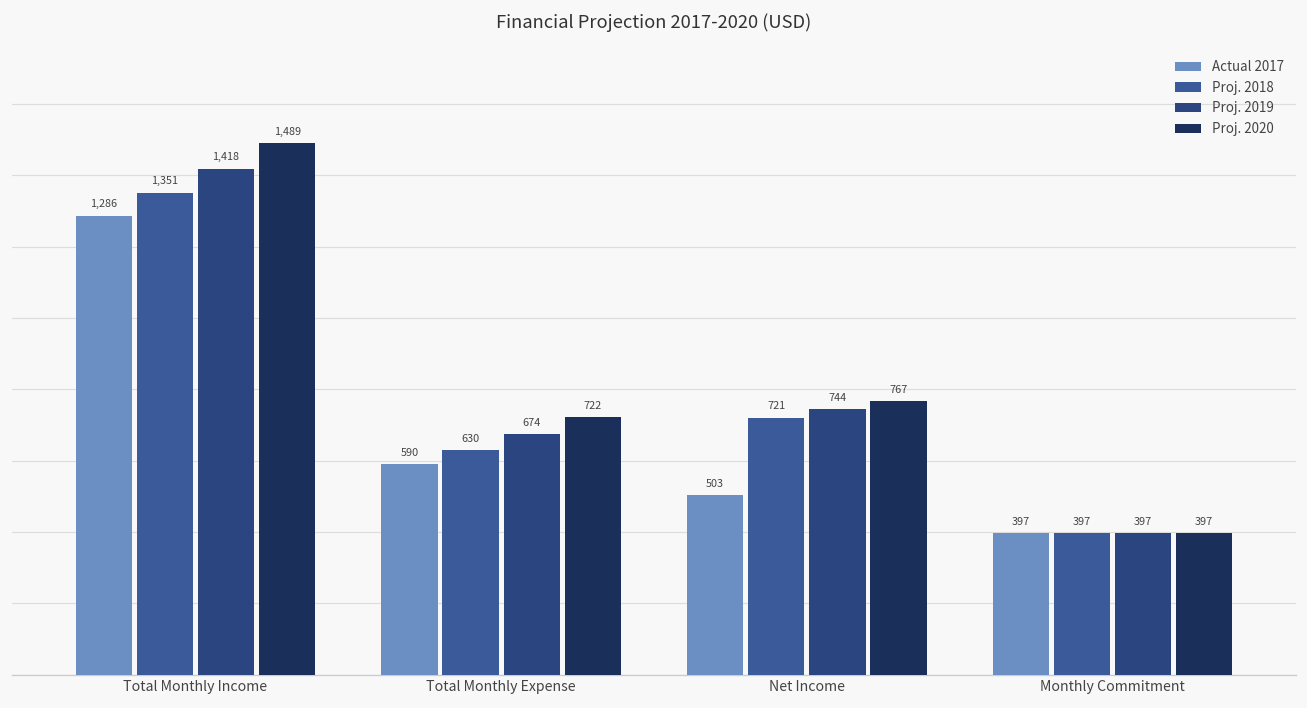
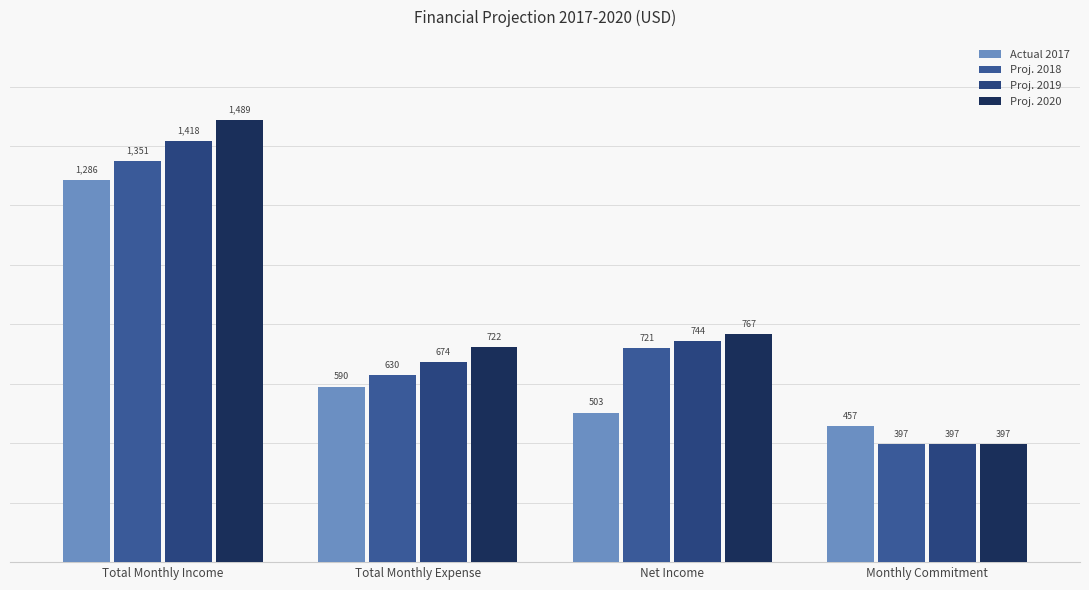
  {
    "Actual 2017": {
      "Total Monthly Income": "1,286",
      "Total Monthly Expense": "590",
      "Net Income": "503",
-     "Monthly Commitment": "397"
+     "Monthly Commitment": "457"
    }
  }
